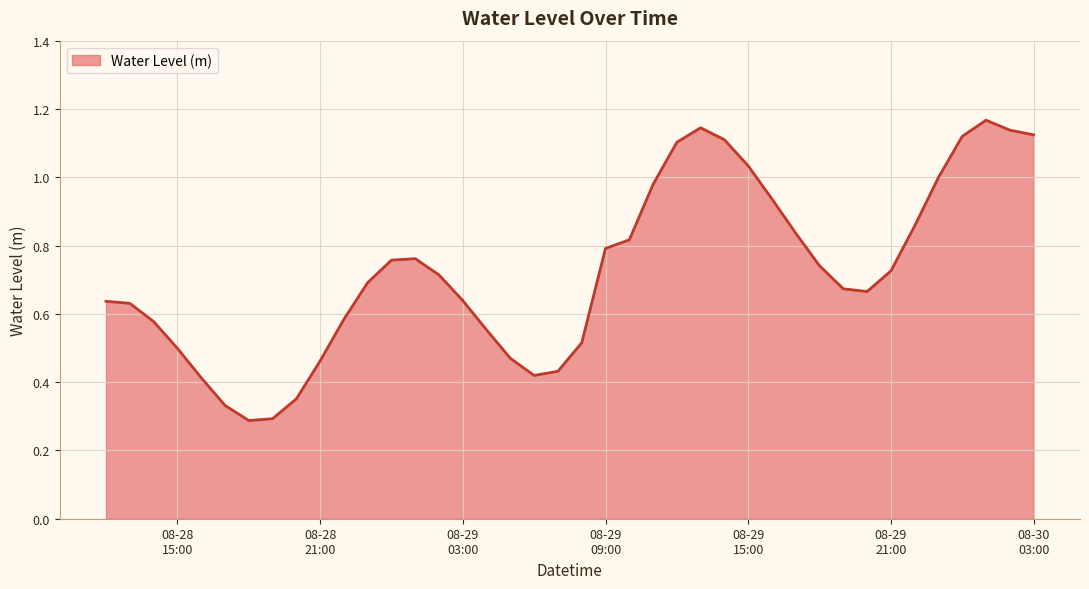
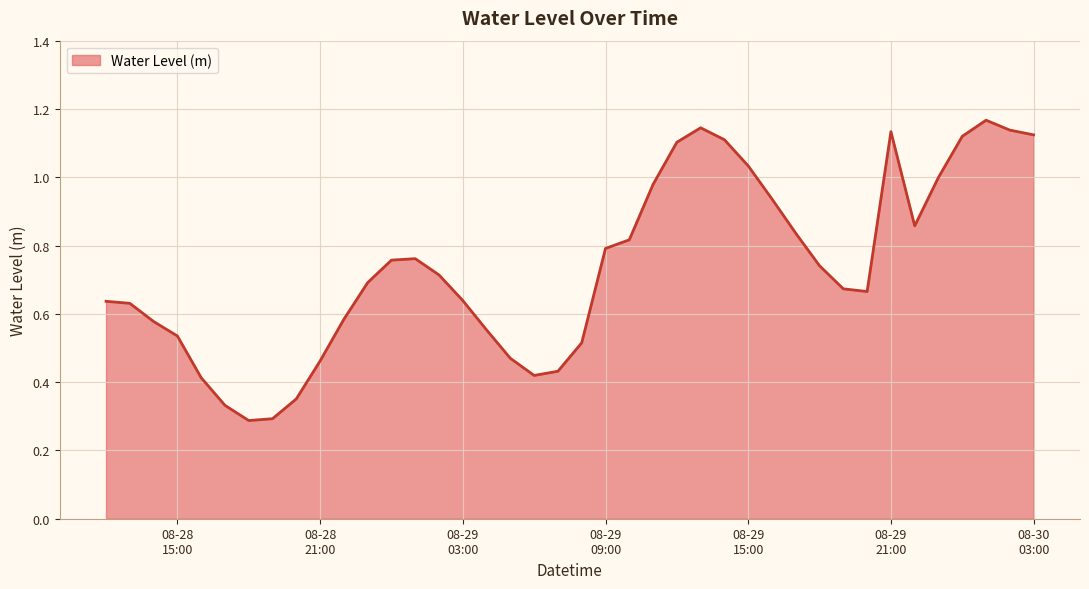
  {
-   "08-28 15:00": 0.50,
+   "08-28 15:00": 0.54,
    "08-28 21:00": 0.46,
    "08-29 03:00": 0.64,
    "08-29 09:00": 0.79,
    "08-29 15:00": 1.03,
-   "08-29 21:00": 0.73,
+   "08-29 21:00": 1.13,
    "08-30 03:00": 1.12
  }
